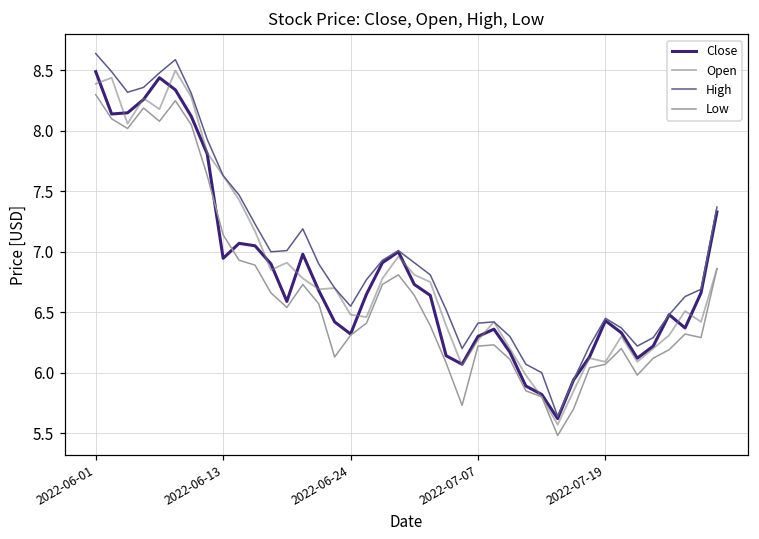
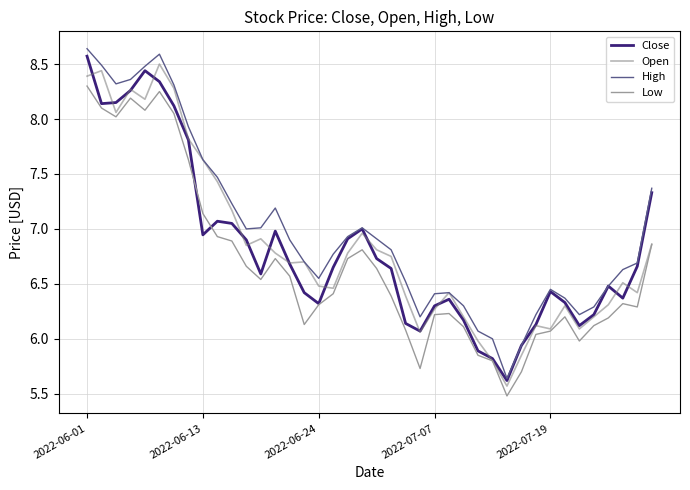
  {
    "Close": {
-     "2022-06-01": 8.49,
+     "2022-06-01": 8.57,
      "2022-06-13": 6.95,
      "2022-07-07": 6.30
    }
  }
